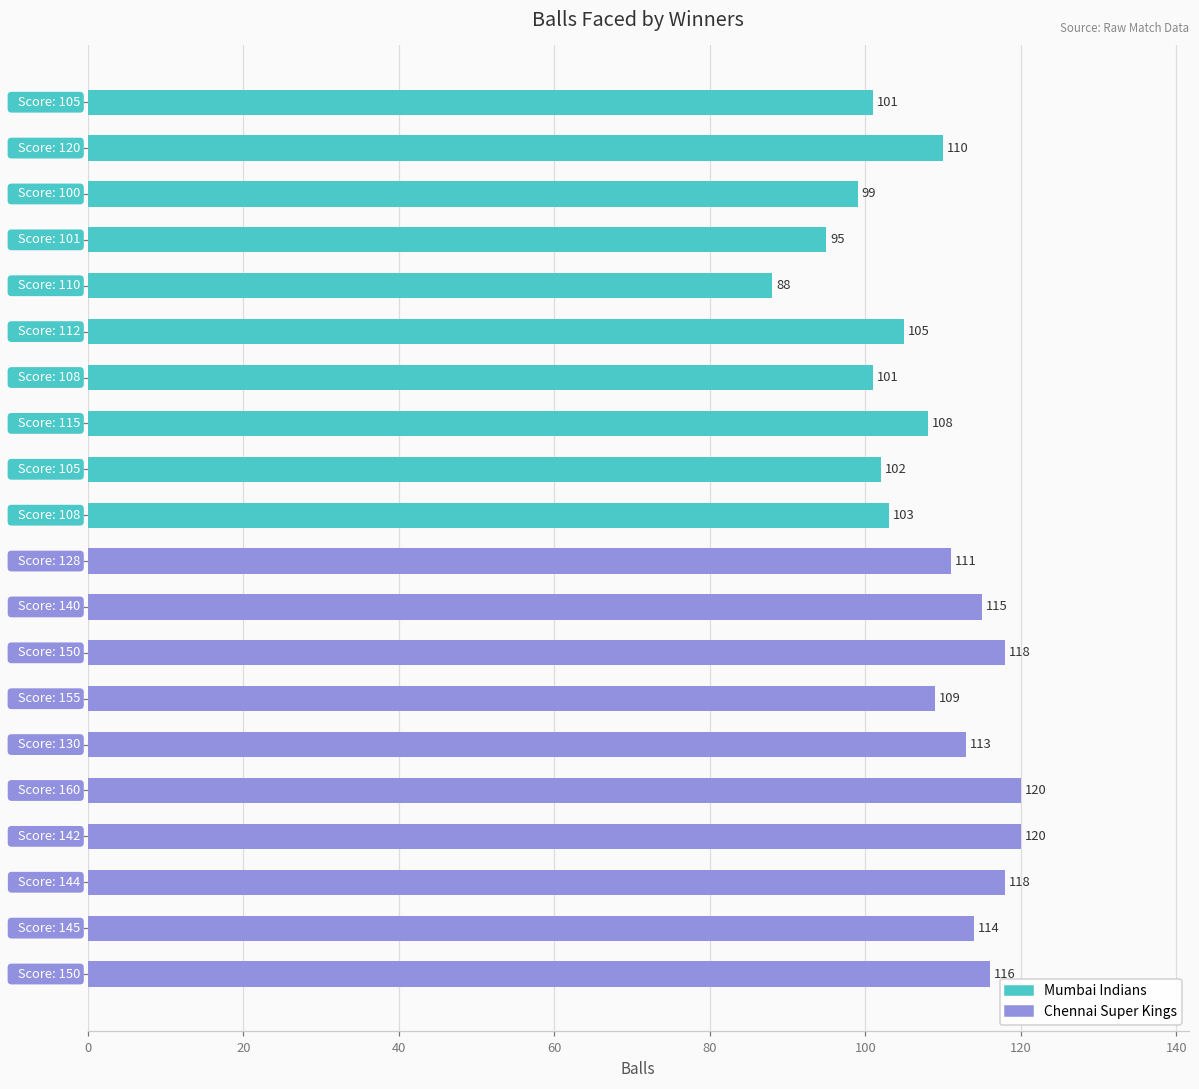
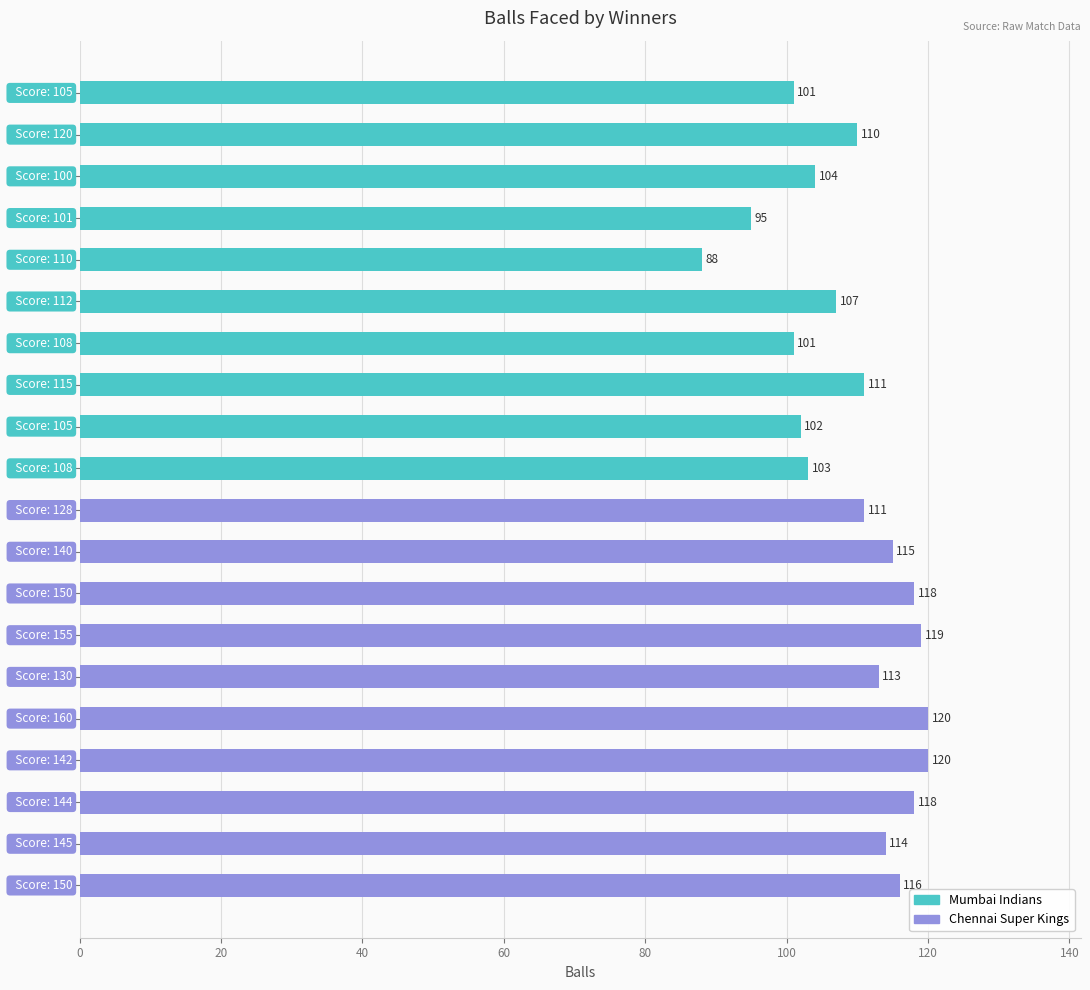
  {
    "Score: 120": 110,
-   "Score: 100": 99,
+   "Score: 100": 104,
    "Score: 101": 95,
    "Score: 110": 88,
-   "Score: 112": 105,
-   "Score: 115": 108,
+   "Score: 112": 107,
+   "Score: 115": 111,
    "Score: 128": 111,
    "Score: 140": 115,
-   "Score: 155": 109,
+   "Score: 155": 119,
    "Score: 130": 113,
    "Score: 160": 120,
    "Score: 142": 120,
    "Score: 144": 118,
    "Score: 145": 114
  }
